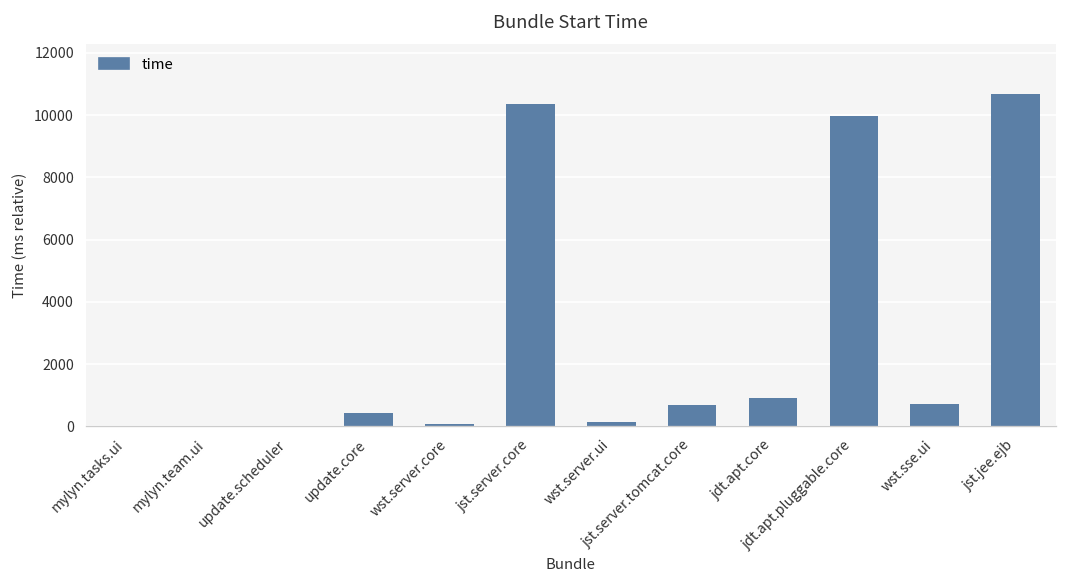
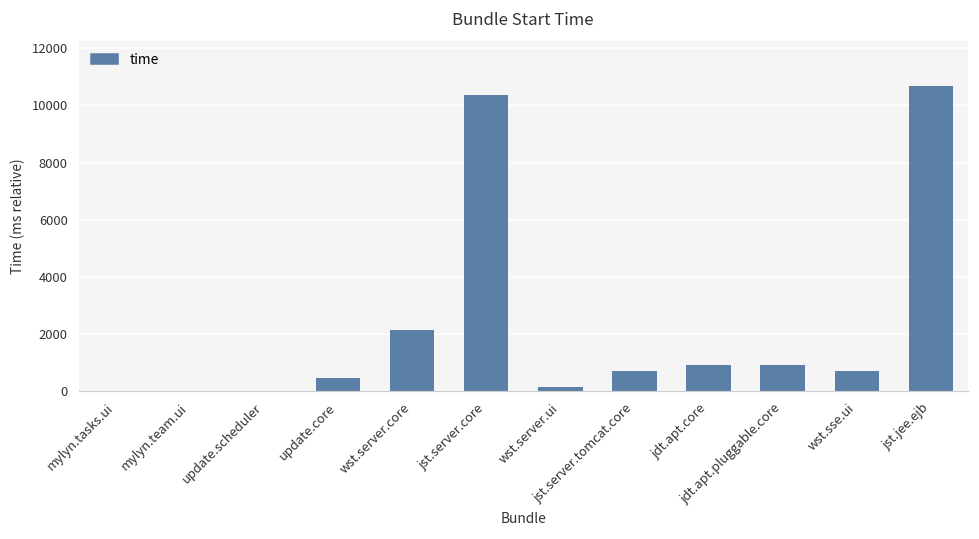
  {
    "mylyn.tasks.ui": 0,
    "update.core": 400,
-   "wst.server.core": 100,
+   "wst.server.core": 2100,
    "jst.server.core": 10400,
    "wst.server.ui": 100,
    "jst.server.tomcat.core": 700,
    "jdt.apt.core": 900,
-   "jdt.apt.pluggable.core": 10000,
+   "jdt.apt.pluggable.core": 900,
    "wst.sse.ui": 700,
    "jst.jee.ejb": 10700
  }
